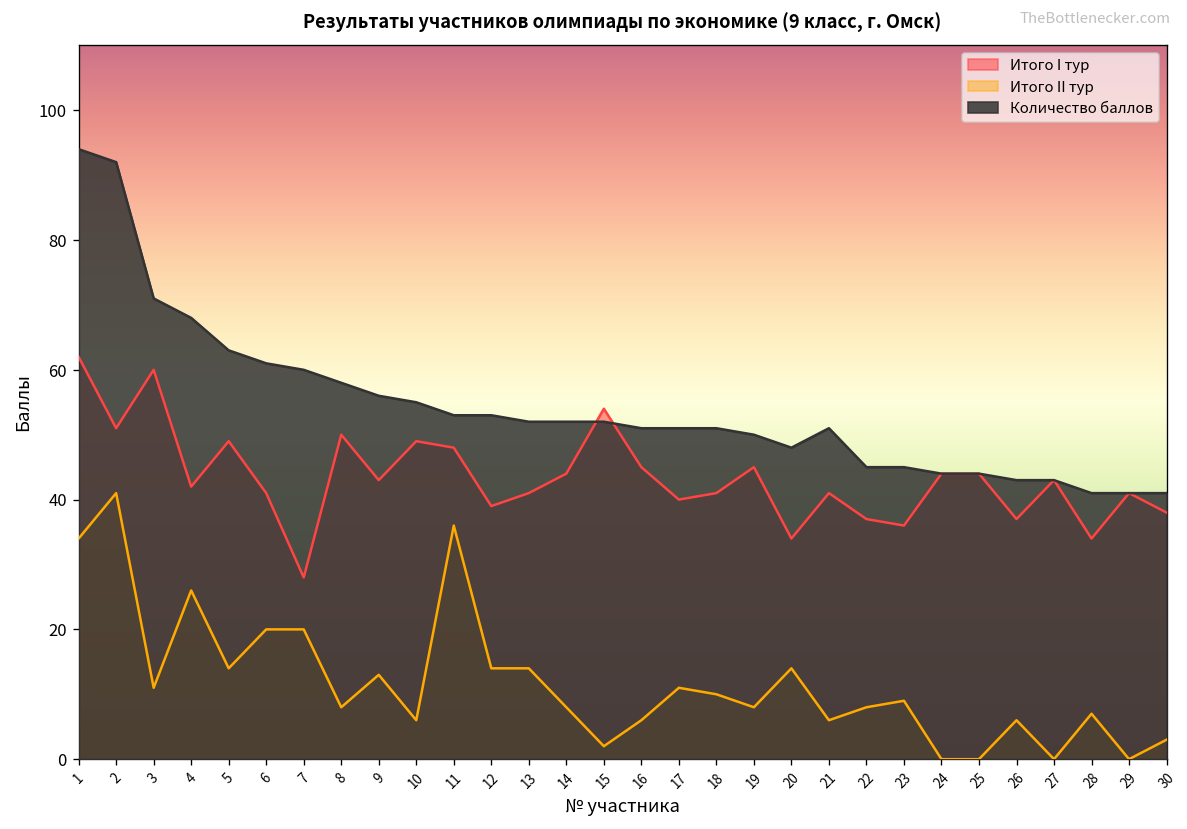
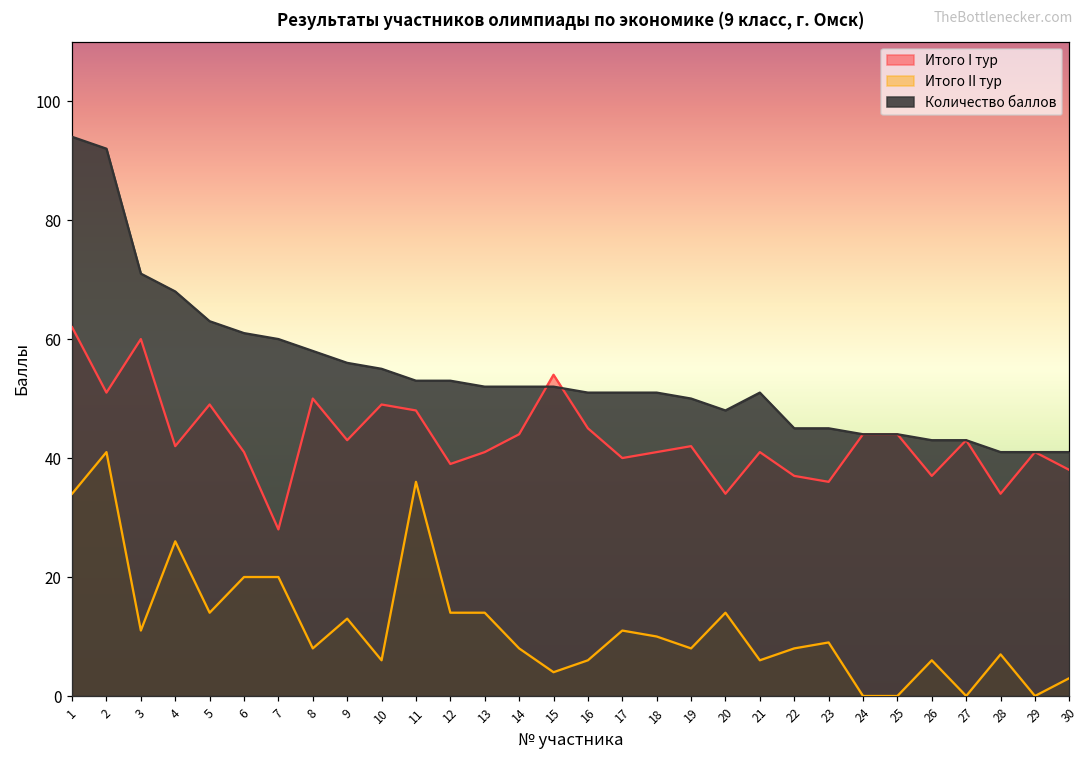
  {
    "Итого I тур": {
      "1": 62,
      "2": 51,
      "3": 60,
      "4": 42,
      "5": 49,
      "6": 41,
      "7": 28,
      "8": 50,
      "9": 43,
      "10": 49,
      "11": 48,
      "12": 39,
      "13": 41,
      "14": 44,
      "15": 54,
      "16": 45,
      "17": 40,
      "18": 41,
-     "19": 45,
+     "19": 42,
      "20": 34,
      "21": 41,
      "22": 37,
      "23": 36,
      "26": 37,
      "28": 34,
      "30": 38
    },
    "Итого II тур": {
      "1": 34,
      "2": 41,
      "3": 11,
      "4": 26,
      "5": 14,
      "6": 20,
      "7": 20,
      "8": 8,
      "9": 13,
      "10": 6,
      "11": 36,
      "12": 14,
      "13": 14,
      "14": 8,
-     "15": 2,
+     "15": 4,
      "16": 6,
      "17": 11,
      "18": 10,
      "19": 8,
      "20": 14,
      "21": 6,
      "22": 8,
      "23": 9,
      "24": 0,
      "25": 0,
      "26": 6,
      "27": 0,
      "28": 7,
      "29": 0,
      "30": 3
    },
    "Количество баллов": {
      "1": 94,
      "2": 92,
      "3": 71,
      "4": 68,
      "5": 63,
      "6": 61,
      "7": 60,
      "8": 58,
      "9": 56,
      "10": 55,
      "11": 53,
      "12": 53,
      "13": 52,
      "14": 52,
      "15": 52,
      "16": 51,
      "17": 51,
      "18": 51,
      "19": 50,
      "20": 48,
      "21": 51,
      "22": 45,
      "23": 45,
      "26": 43,
      "28": 41,
      "30": 41
    }
  }
